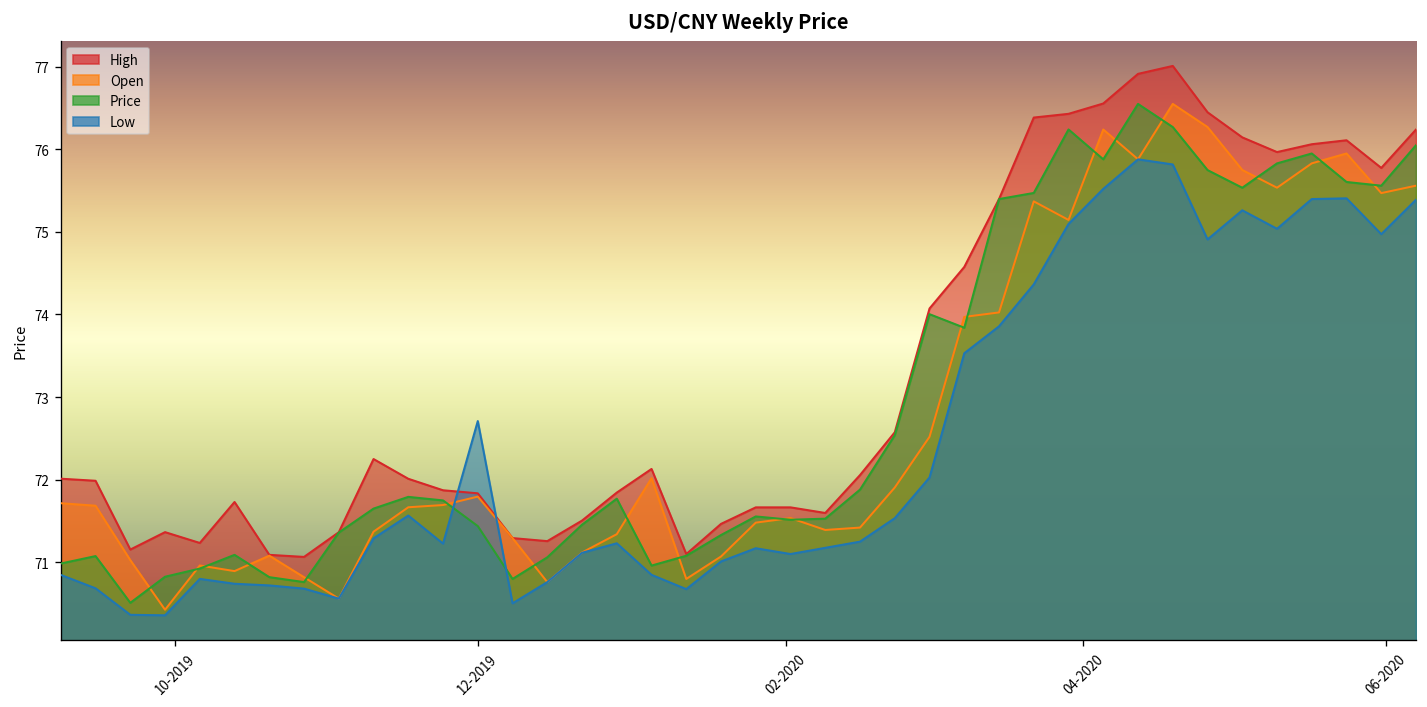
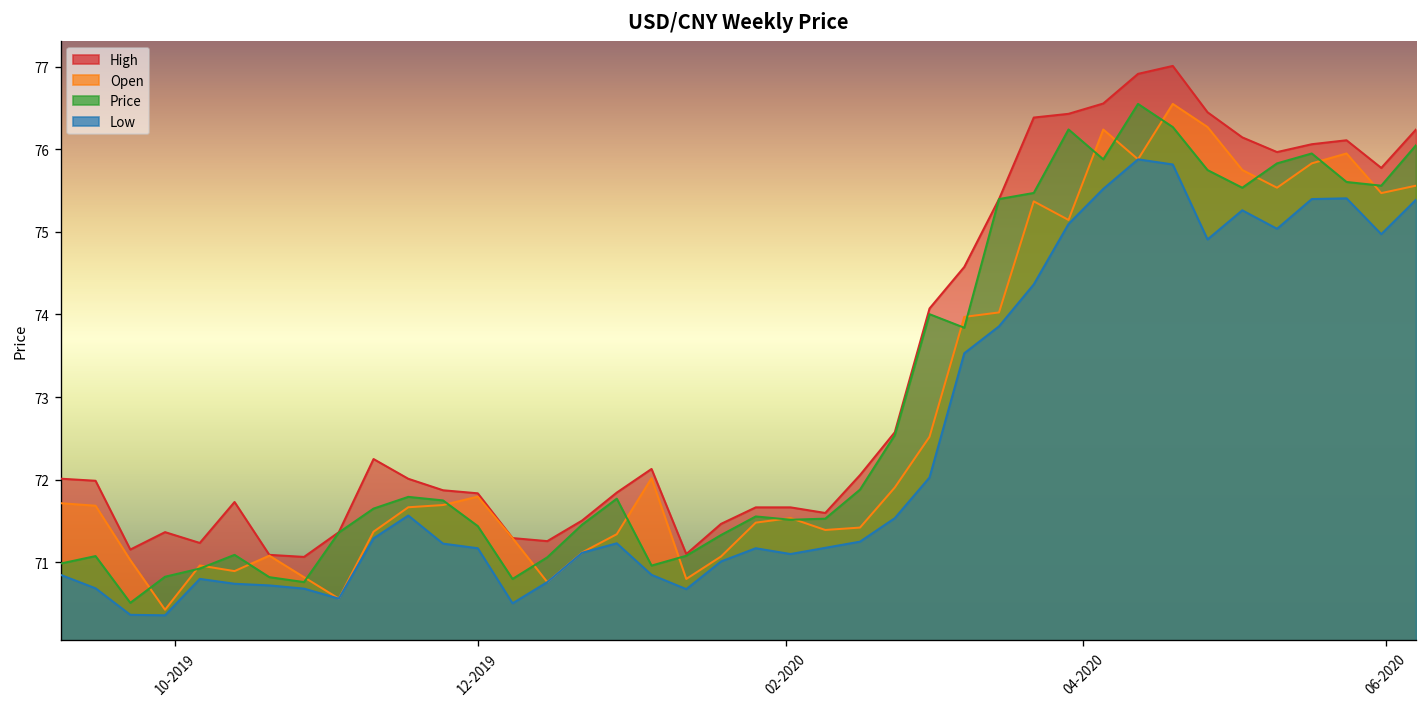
  {
    "High": {
      "12-2019": 71.8
    },
    "Open": {
      "12-2019": 71.8
    },
    "Price": {
      "12-2019": 71.4
    },
    "Low": {
-     "12-2019": 72.7
+     "12-2019": 71.2
    }
  }
